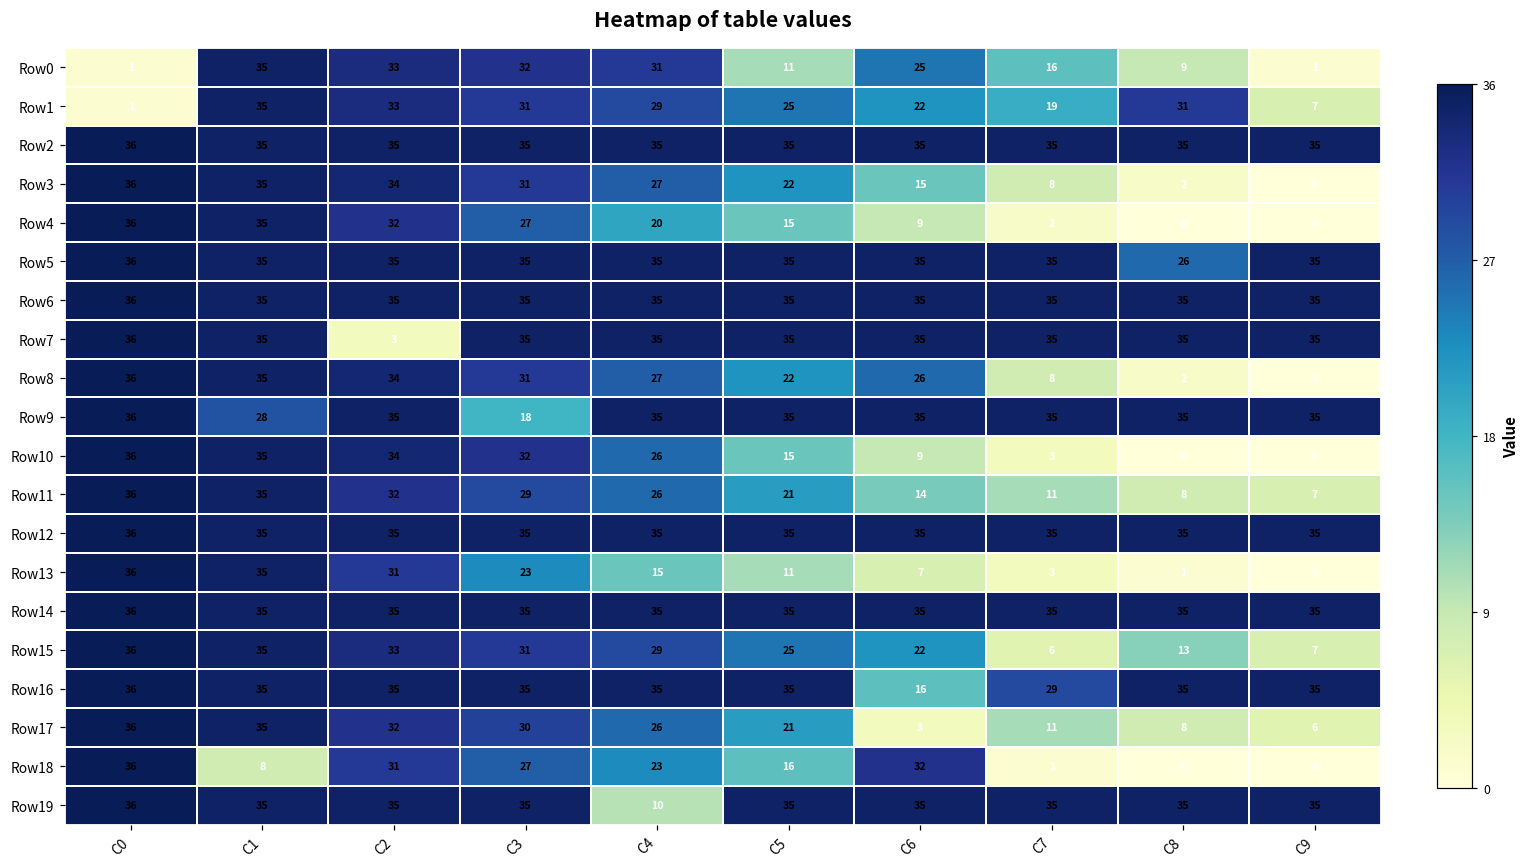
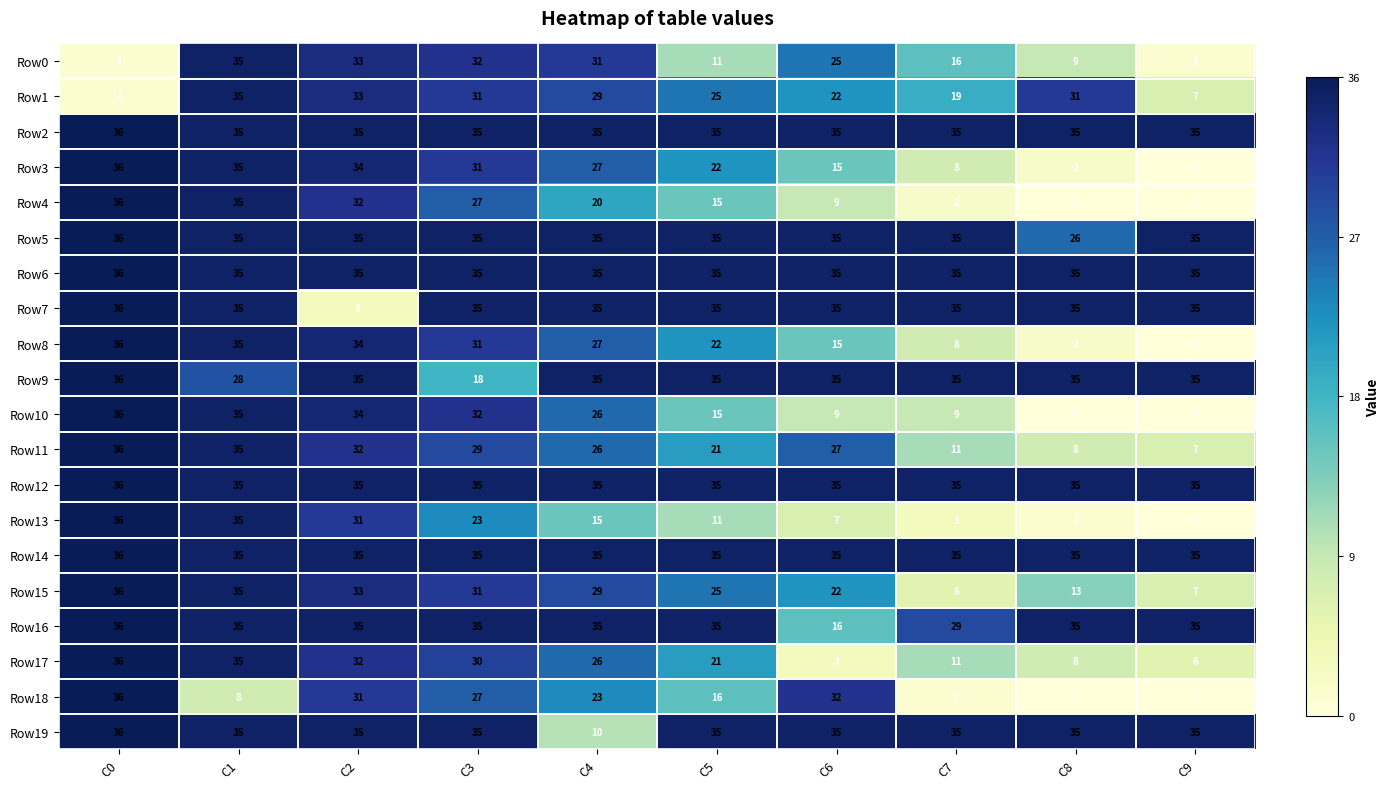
  {
    "Row0": {
      "C1": 35,
      "C2": 33,
      "C3": 32,
      "C4": 31,
      "C5": 11,
      "C6": 25,
      "C7": 16,
      "C8": 9
    },
    "Row1": {
      "C1": 35,
      "C2": 33,
      "C3": 31,
      "C4": 29,
      "C5": 25,
      "C6": 22,
      "C7": 19,
      "C8": 31,
      "C9": 7
    },
    "Row2": {
      "C0": 36,
      "C1": 35,
      "C2": 35,
      "C3": 35,
      "C4": 35,
      "C5": 35,
      "C6": 35,
      "C7": 35,
      "C8": 35,
      "C9": 35
    },
    "Row3": {
      "C0": 36,
      "C1": 35,
      "C2": 34,
      "C3": 31,
      "C4": 27,
      "C5": 22,
      "C6": 15,
      "C7": 8,
      "C8": 2
    },
    "Row4": {
      "C0": 36,
      "C1": 35,
      "C2": 32,
      "C3": 27,
      "C4": 20,
      "C5": 15,
      "C6": 9,
      "C7": 2
    },
    "Row5": {
      "C0": 36,
      "C1": 35,
      "C2": 35,
      "C3": 35,
      "C4": 35,
      "C5": 35,
      "C6": 35,
      "C7": 35,
      "C8": 26,
      "C9": 35
    },
    "Row6": {
      "C0": 36,
      "C1": 35,
      "C2": 35,
      "C3": 35,
      "C4": 35,
      "C5": 35,
      "C6": 35,
      "C7": 35,
      "C8": 35,
      "C9": 35
    },
    "Row7": {
      "C0": 36,
      "C1": 35,
      "C2": 3,
      "C3": 35,
      "C4": 35,
      "C5": 35,
      "C6": 35,
      "C7": 35,
      "C8": 35,
      "C9": 35
    },
    "Row8": {
      "C0": 36,
      "C1": 35,
      "C2": 34,
      "C3": 31,
      "C4": 27,
      "C5": 22,
-     "C6": 26,
+     "C6": 15,
      "C7": 8,
      "C8": 2
    },
    "Row9": {
      "C0": 36,
      "C1": 28,
      "C2": 35,
      "C3": 18,
      "C4": 35,
      "C5": 35,
      "C6": 35,
      "C7": 35,
      "C8": 35,
      "C9": 35
    },
    "Row10": {
      "C0": 36,
      "C1": 35,
      "C2": 34,
      "C3": 32,
      "C4": 26,
      "C5": 15,
      "C6": 9,
-     "C7": 3
+     "C7": 9
    },
    "Row11": {
      "C0": 36,
      "C1": 35,
      "C2": 32,
      "C3": 29,
      "C4": 26,
      "C5": 21,
-     "C6": 14,
+     "C6": 27,
      "C7": 11,
      "C8": 8,
      "C9": 7
    },
    "Row12": {
      "C0": 36,
      "C1": 35,
      "C2": 35,
      "C3": 35,
      "C4": 35,
      "C5": 35,
      "C6": 35,
      "C7": 35,
      "C8": 35,
      "C9": 35
    },
    "Row13": {
      "C0": 36,
      "C1": 35,
      "C2": 31,
      "C3": 23,
      "C4": 15,
      "C5": 11,
      "C6": 7,
      "C7": 3
    },
    "Row14": {
      "C0": 36,
      "C1": 35,
      "C2": 35,
      "C3": 35,
      "C4": 35,
      "C5": 35,
      "C6": 35,
      "C7": 35,
      "C8": 35,
      "C9": 35
    },
    "Row15": {
      "C0": 36,
      "C1": 35,
      "C2": 33,
      "C3": 31,
      "C4": 29,
      "C5": 25,
      "C6": 22,
      "C7": 6,
      "C8": 13,
      "C9": 7
    },
    "Row16": {
      "C0": 36,
      "C1": 35,
      "C2": 35,
      "C3": 35,
      "C4": 35,
      "C5": 35,
      "C6": 16,
      "C7": 29,
      "C8": 35,
      "C9": 35
    },
    "Row17": {
      "C0": 36,
      "C1": 35,
      "C2": 32,
      "C3": 30,
      "C4": 26,
      "C5": 21,
      "C6": 3,
      "C7": 11,
      "C8": 8,
      "C9": 6
    },
    "Row18": {
      "C0": 36,
      "C1": 8,
      "C2": 31,
      "C3": 27,
      "C4": 23,
      "C5": 16,
      "C6": 32
    },
    "Row19": {
      "C0": 36,
      "C1": 35,
      "C2": 35,
      "C3": 35,
      "C4": 10,
      "C5": 35,
      "C6": 35,
      "C7": 35,
      "C8": 35,
      "C9": 35
    }
  }
